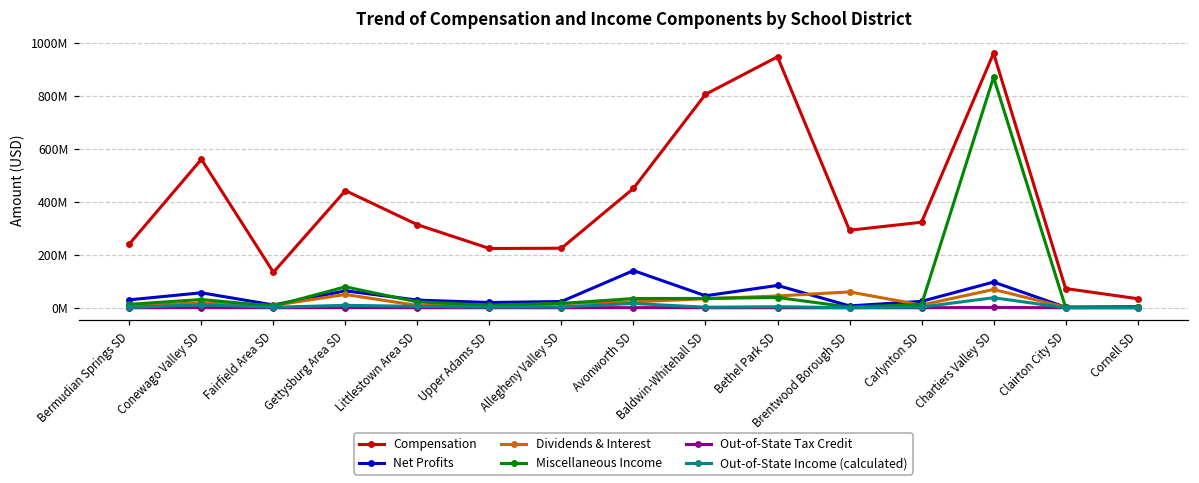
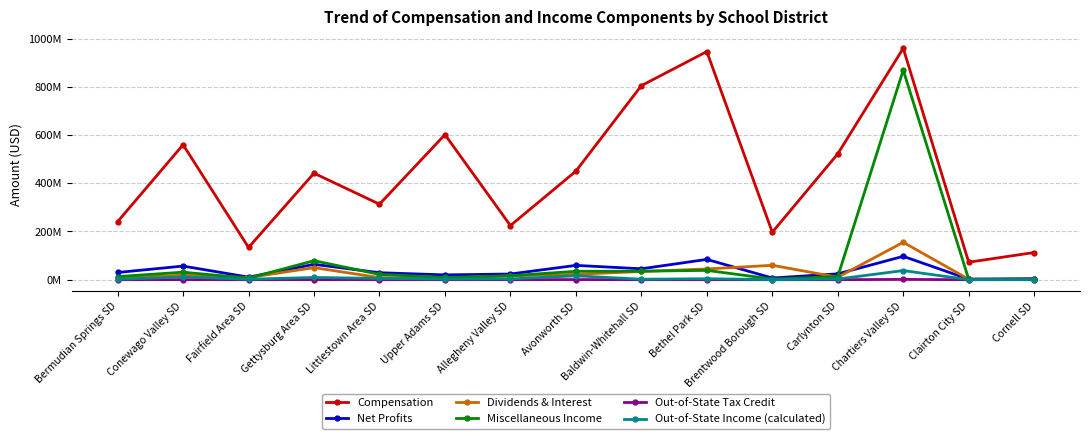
  {
    "Compensation": {
      "Bermudian Springs SD": 240000000,
      "Conewago Valley SD": 560000000,
      "Fairfield Area SD": 130000000,
      "Gettysburg Area SD": 440000000,
      "Littlestown Area SD": 310000000,
-     "Upper Adams SD": 220000000,
+     "Upper Adams SD": 600000000,
      "Allegheny Valley SD": 220000000,
      "Avonworth SD": 450000000,
      "Baldwin-Whitehall SD": 810000000,
      "Bethel Park SD": 950000000,
-     "Brentwood Borough SD": 290000000,
-     "Carlynton SD": 320000000,
+     "Brentwood Borough SD": 200000000,
+     "Carlynton SD": 520000000,
      "Chartiers Valley SD": 960000000,
      "Clairton City SD": 70000000,
-     "Cornell SD": 30000000
+     "Cornell SD": 110000000
    },
    "Net Profits": {
      "Bermudian Springs SD": 30000000,
      "Conewago Valley SD": 60000000,
      "Gettysburg Area SD": 60000000,
      "Upper Adams SD": 20000000,
-     "Avonworth SD": 140000000,
+     "Avonworth SD": 60000000,
      "Bethel Park SD": 80000000,
      "Carlynton SD": 20000000,
      "Chartiers Valley SD": 100000000
    },
    "Dividends & Interest": {
      "Gettysburg Area SD": 50000000,
      "Brentwood Borough SD": 60000000,
-     "Chartiers Valley SD": 70000000
+     "Chartiers Valley SD": 160000000
    },
    "Miscellaneous Income": {
      "Conewago Valley SD": 30000000,
      "Gettysburg Area SD": 80000000,
      "Avonworth SD": 30000000,
      "Chartiers Valley SD": 870000000
    },
    "Out-of-State Tax Credit": {
      "Conewago Valley SD": 0,
      "Avonworth SD": 0,
      "Chartiers Valley SD": 0
    },
    "Out-of-State Income (calculated)": {
      "Chartiers Valley SD": 40000000
    }
  }
